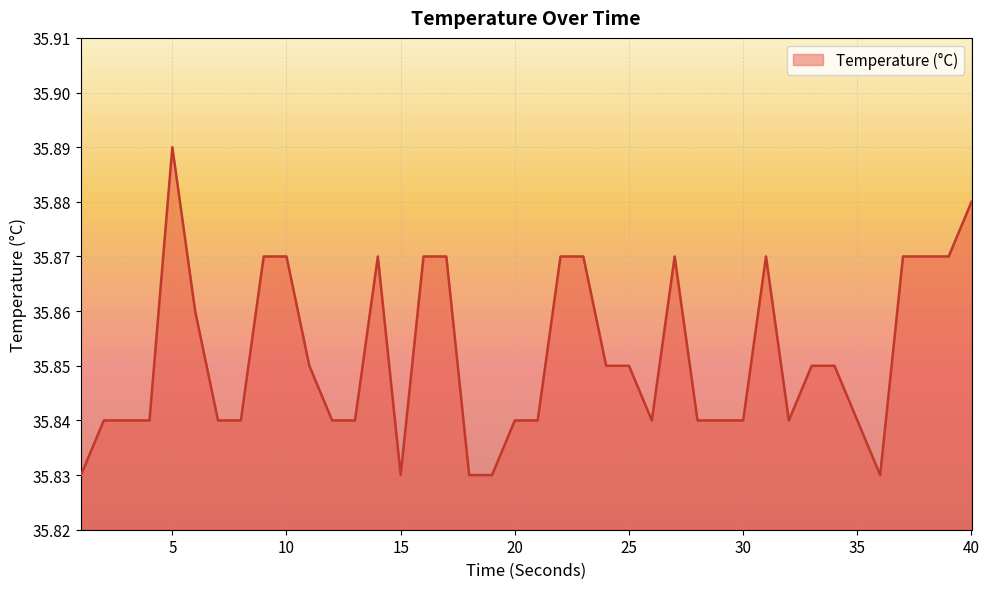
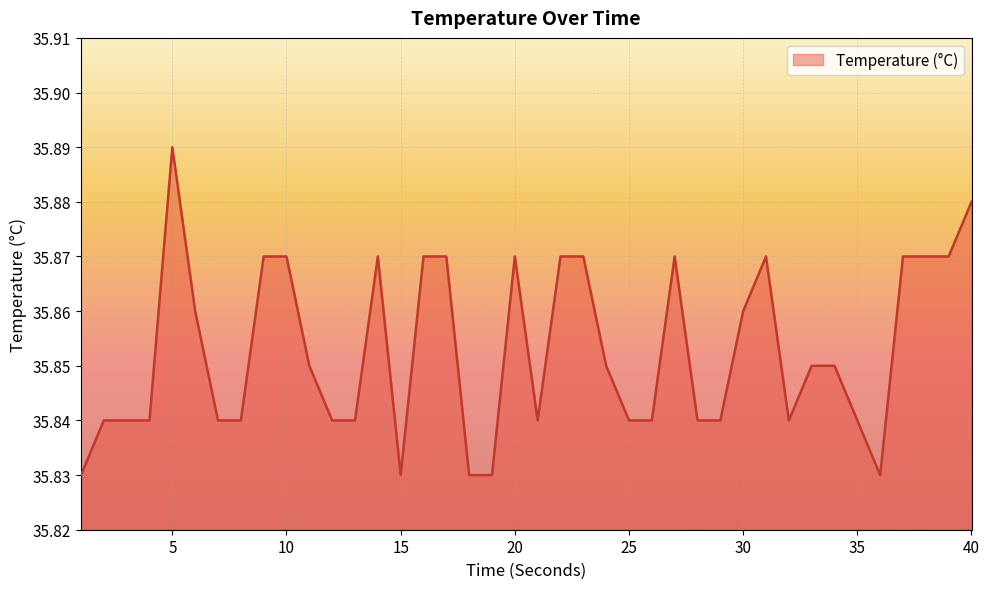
  {
    "5": 35.89,
    "10": 35.87,
    "15": 35.83,
-   "20": 35.84,
-   "25": 35.85,
-   "30": 35.84,
+   "20": 35.87,
+   "25": 35.84,
+   "30": 35.86,
    "35": 35.84,
    "40": 35.88
  }
